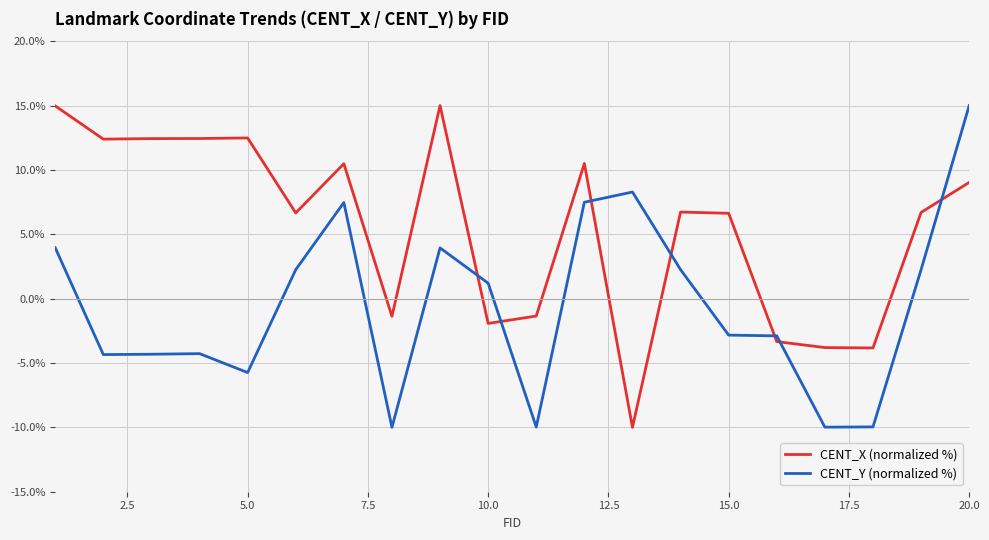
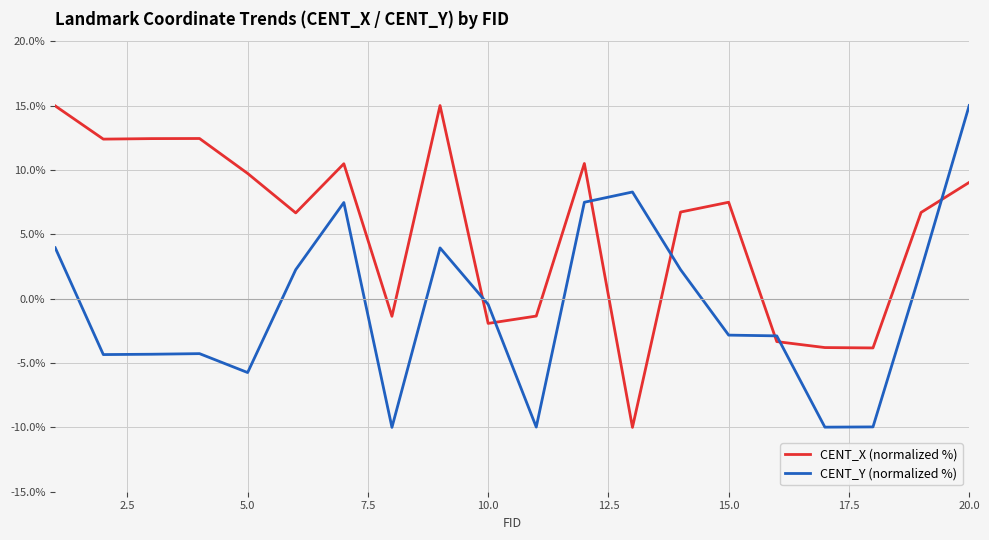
  {
    "CENT_X (normalized %)": {
-     "5.0": "12.5%",
+     "5.0": "9.7%",
      "10.0": "-1.9%",
-     "15.0": "6.6%",
+     "15.0": "7.5%",
      "20.0": "9.0%"
    },
    "CENT_Y (normalized %)": {
      "5.0": "-5.7%",
-     "10.0": "1.2%",
+     "10.0": "-0.4%",
      "15.0": "-2.8%",
      "20.0": "15.0%"
    }
  }
